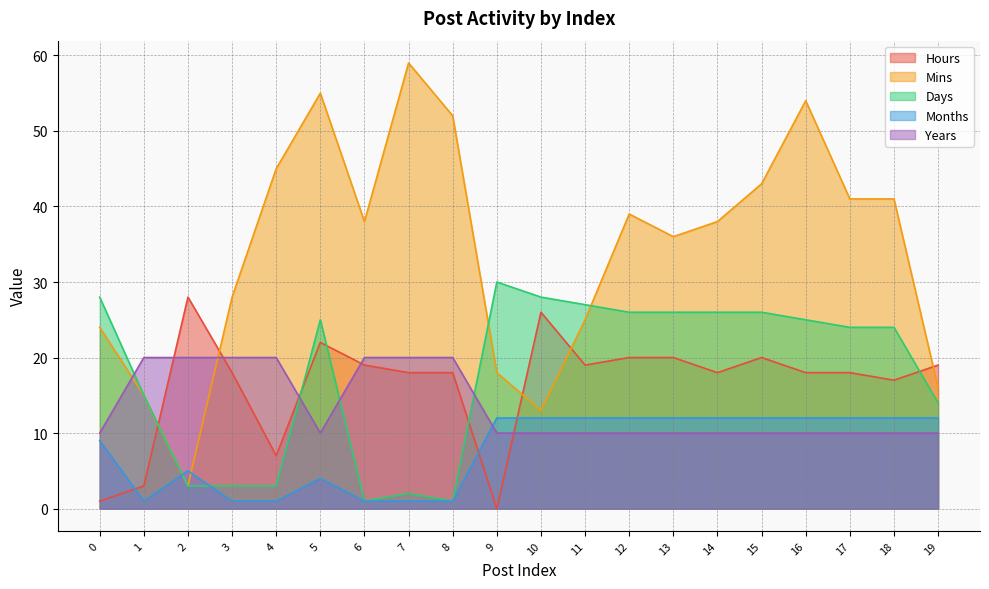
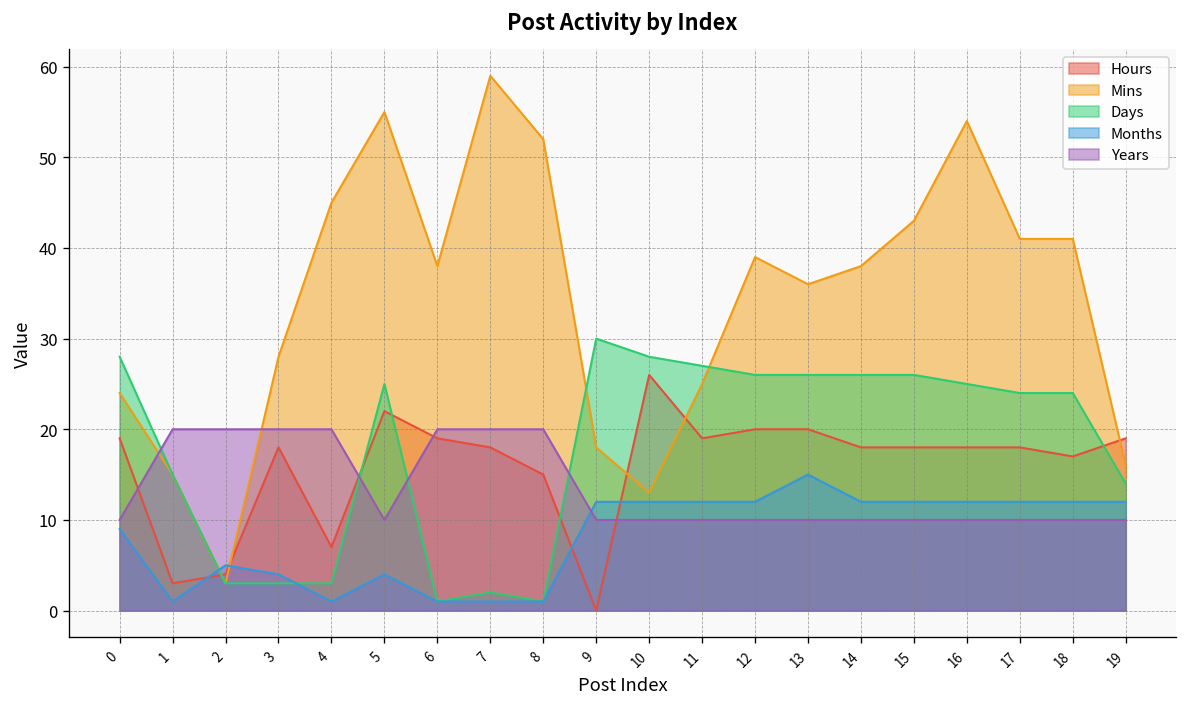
  {
    "Hours": {
-     "0": 1,
+     "0": 19,
      "1": 3,
-     "2": 28,
+     "2": 4,
      "3": 18,
      "4": 7,
      "5": 22,
      "6": 19,
      "7": 18,
-     "8": 18,
+     "8": 15,
      "9": 0,
      "10": 26,
      "11": 19,
      "12": 20,
      "13": 20,
      "14": 18,
-     "15": 20,
+     "15": 18,
      "16": 18,
      "17": 18,
      "18": 17,
      "19": 19
    },
    "Mins": {
      "0": 24,
      "3": 28,
      "4": 45,
      "5": 55,
      "6": 38,
      "7": 59,
      "8": 52,
      "9": 18,
      "10": 13,
      "11": 25,
      "12": 39,
      "13": 36,
      "14": 38,
      "15": 43,
      "16": 54,
      "17": 41,
      "18": 41,
      "19": 16
    },
    "Days": {
      "0": 28,
      "3": 3,
      "4": 3,
      "5": 25,
      "7": 2,
      "9": 30,
      "10": 28,
      "11": 27,
      "12": 26,
      "13": 26,
      "14": 26,
      "15": 26,
      "16": 25,
      "17": 24,
      "18": 24,
      "19": 14
    },
    "Months": {
      "0": 9,
      "1": 1,
      "2": 5,
-     "3": 1,
+     "3": 4,
      "4": 1,
      "5": 4,
      "7": 1,
      "9": 12,
      "10": 12,
      "11": 12,
      "12": 12,
-     "13": 12,
+     "13": 15,
      "14": 12,
      "15": 12,
      "16": 12,
      "17": 12,
      "18": 12,
      "19": 12
    },
    "Years": {
      "0": 10,
      "1": 20,
      "2": 20,
      "3": 20,
      "4": 20,
      "5": 10,
      "6": 20,
      "7": 20,
      "8": 20,
      "9": 10,
      "10": 10,
      "11": 10,
      "12": 10,
      "13": 10,
      "14": 10,
      "15": 10,
      "16": 10,
      "17": 10,
      "18": 10,
      "19": 10
    }
  }
